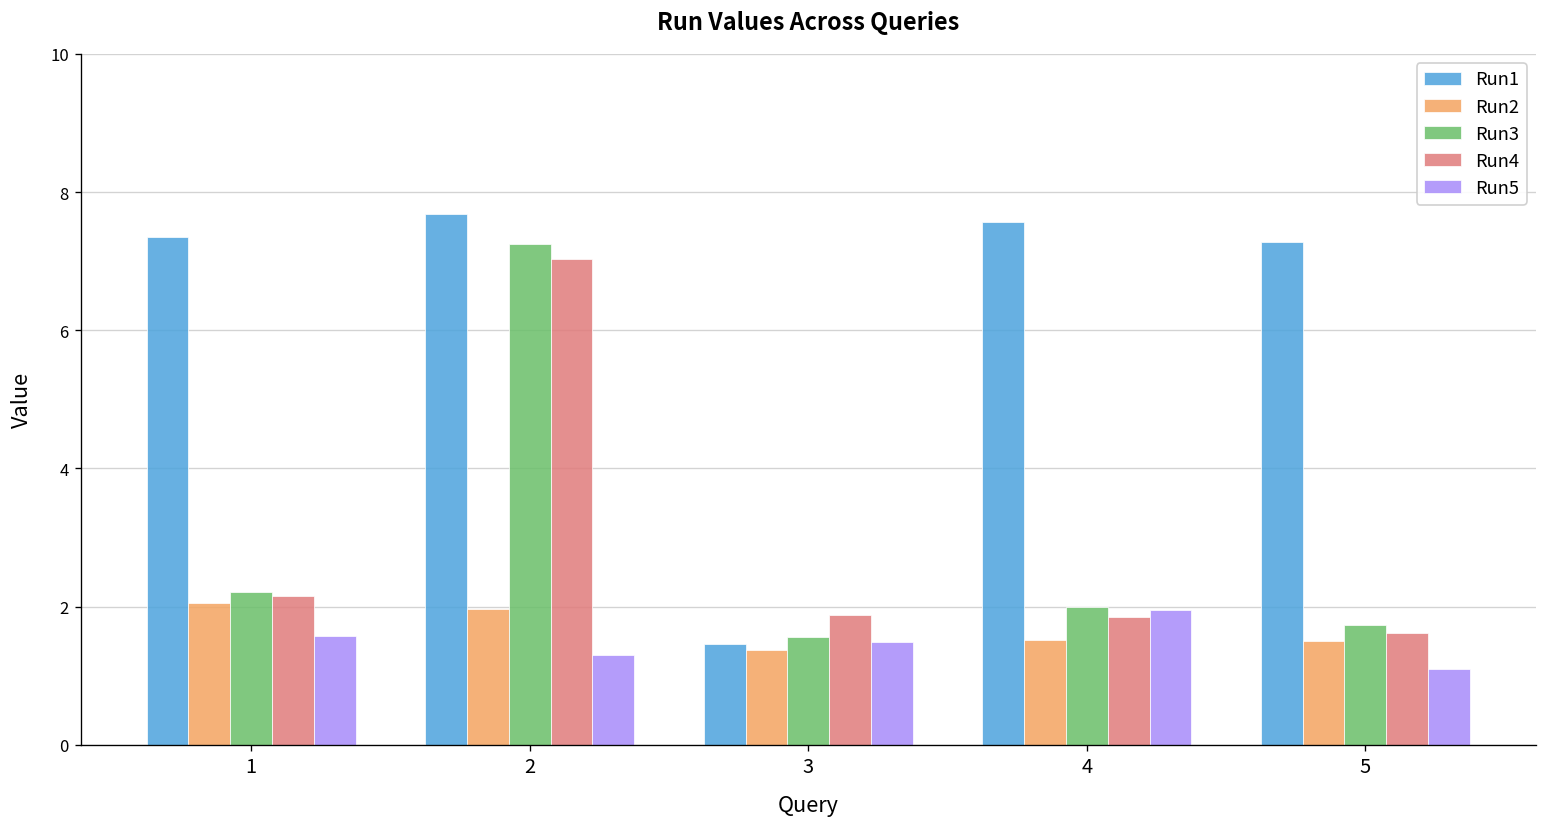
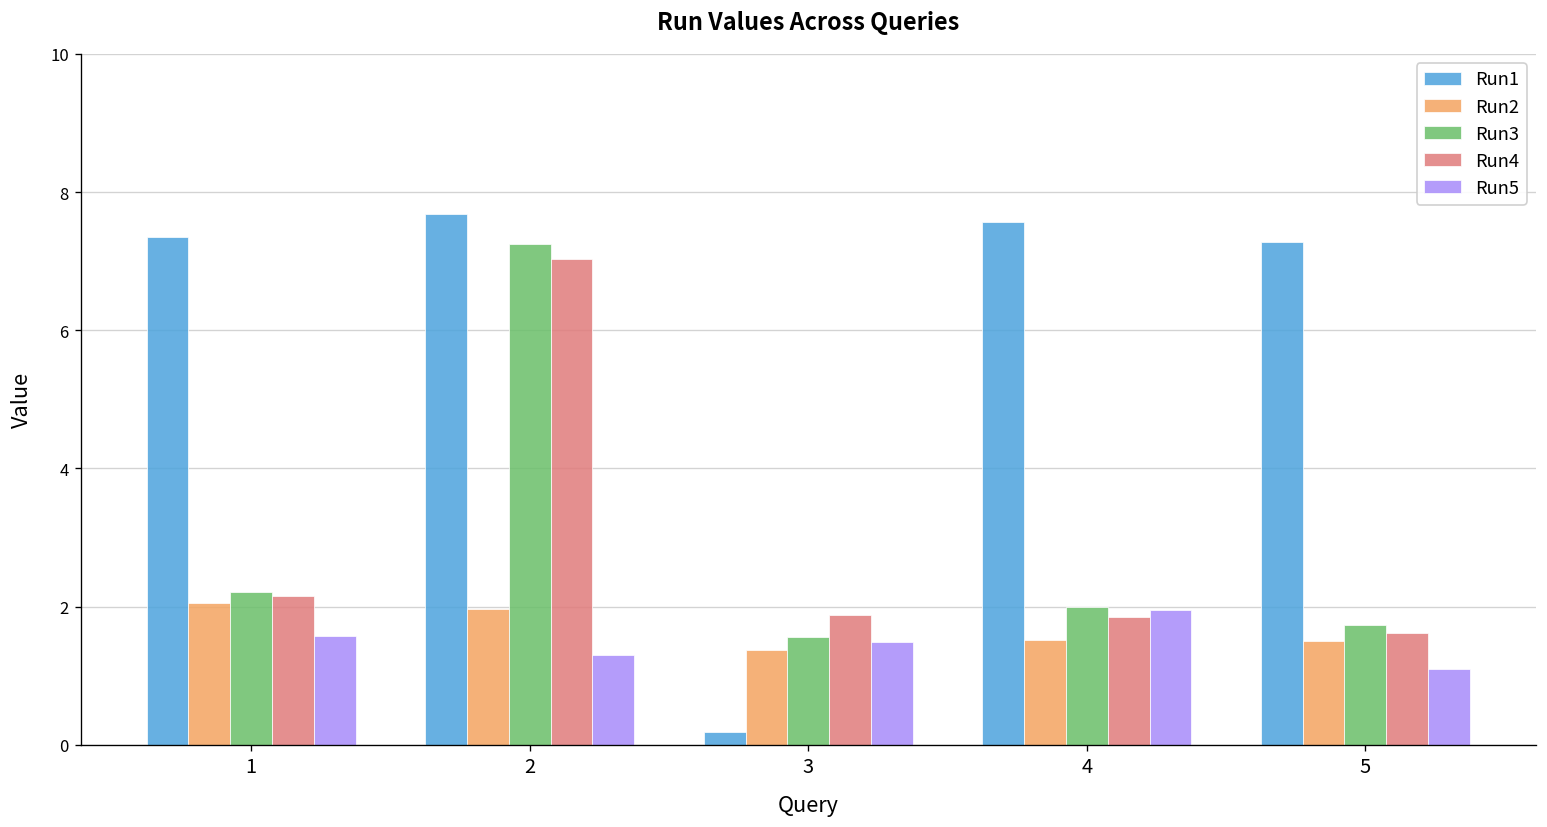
  {
    "Run1": {
      "1": 7.4,
      "2": 7.7,
-     "3": 1.5,
+     "3": 0.2,
      "4": 7.6,
      "5": 7.3
    },
    "Run3": {
      "1": 2.2,
      "2": 7.2,
      "3": 1.6,
      "4": 2.0,
      "5": 1.7
    },
    "Run5": {
      "1": 1.6,
      "2": 1.3,
      "3": 1.5,
      "4": 1.9,
      "5": 1.1
    }
  }
